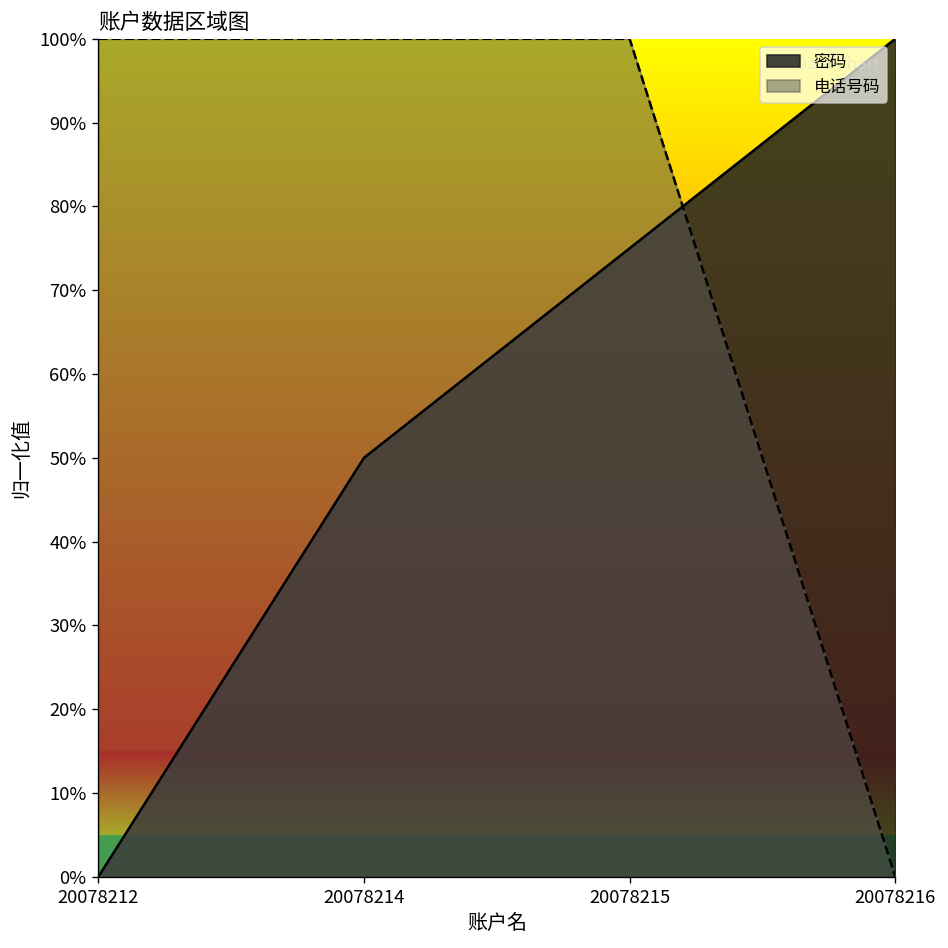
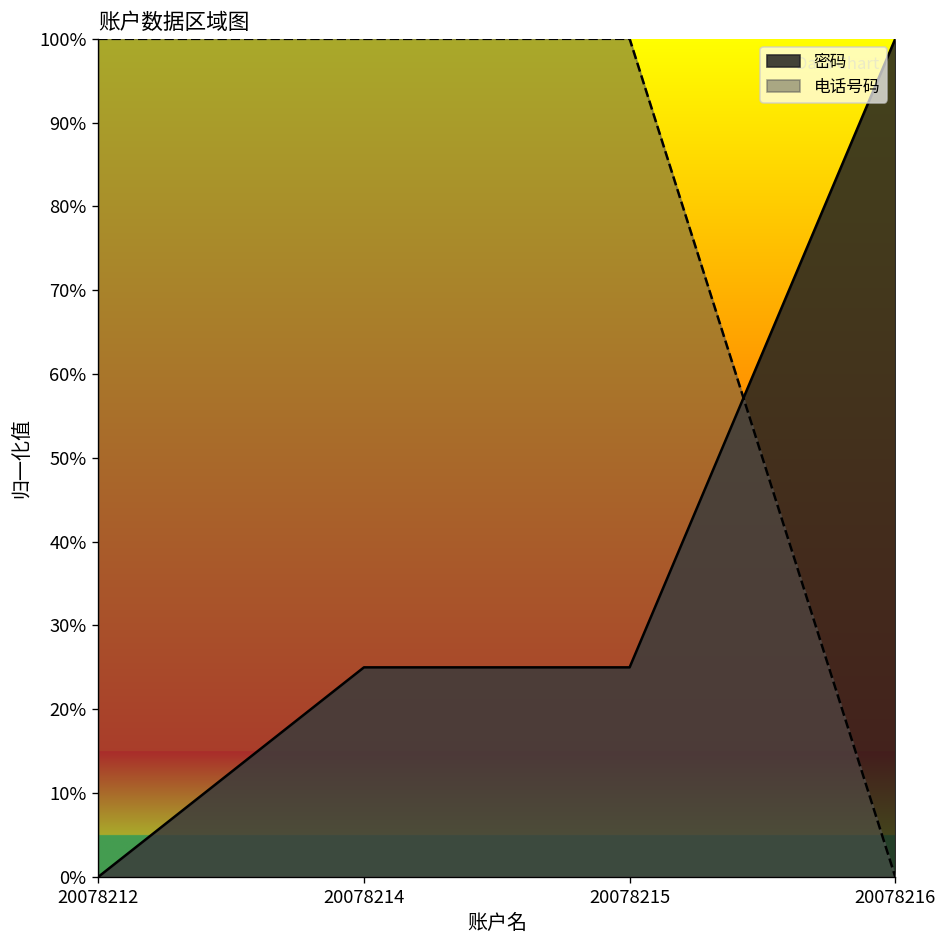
  {
    "密码": {
      "20078212": "0%",
-     "20078214": "50%",
-     "20078215": "75%",
+     "20078214": "25%",
+     "20078215": "25%",
      "20078216": "100%"
    },
    "电话号码": {
      "20078212": "100%",
      "20078214": "100%",
      "20078215": "100%",
      "20078216": "0%"
    }
  }
